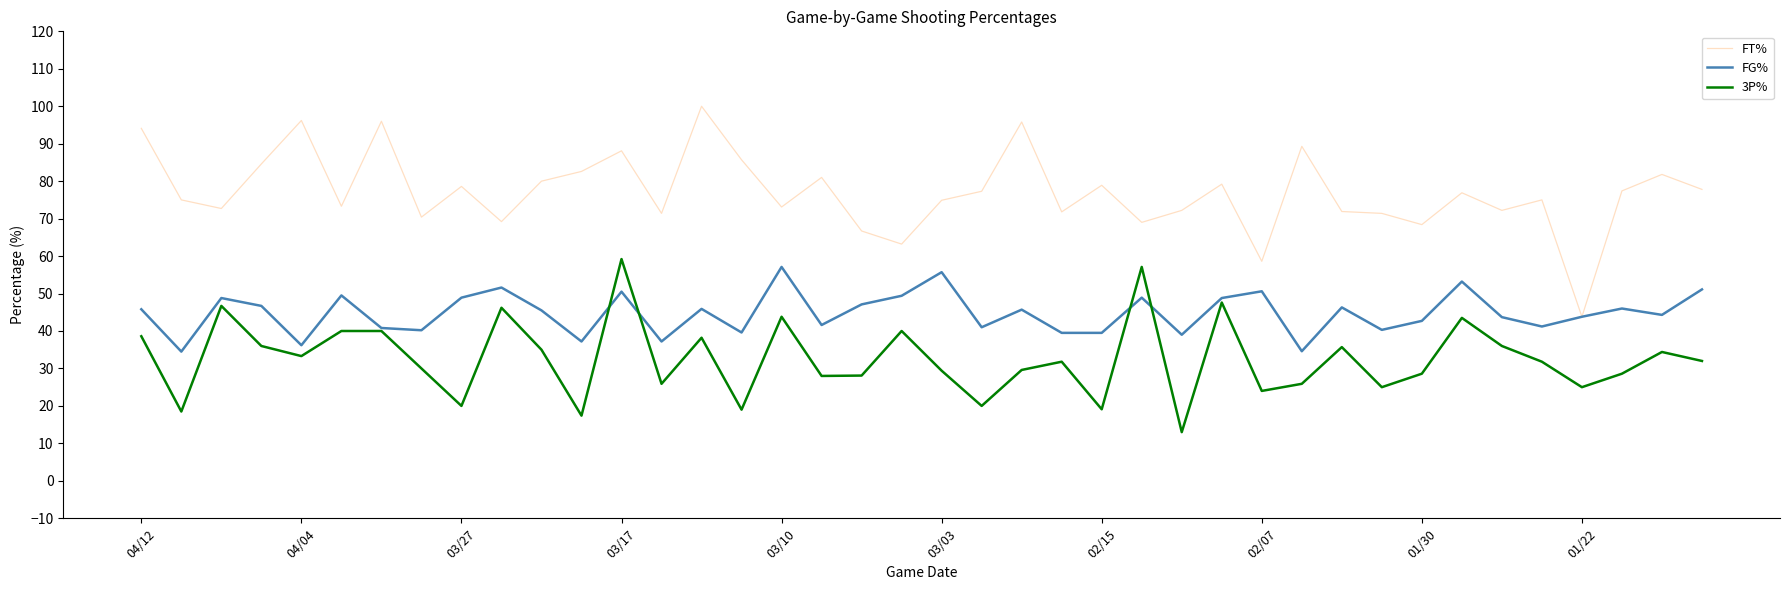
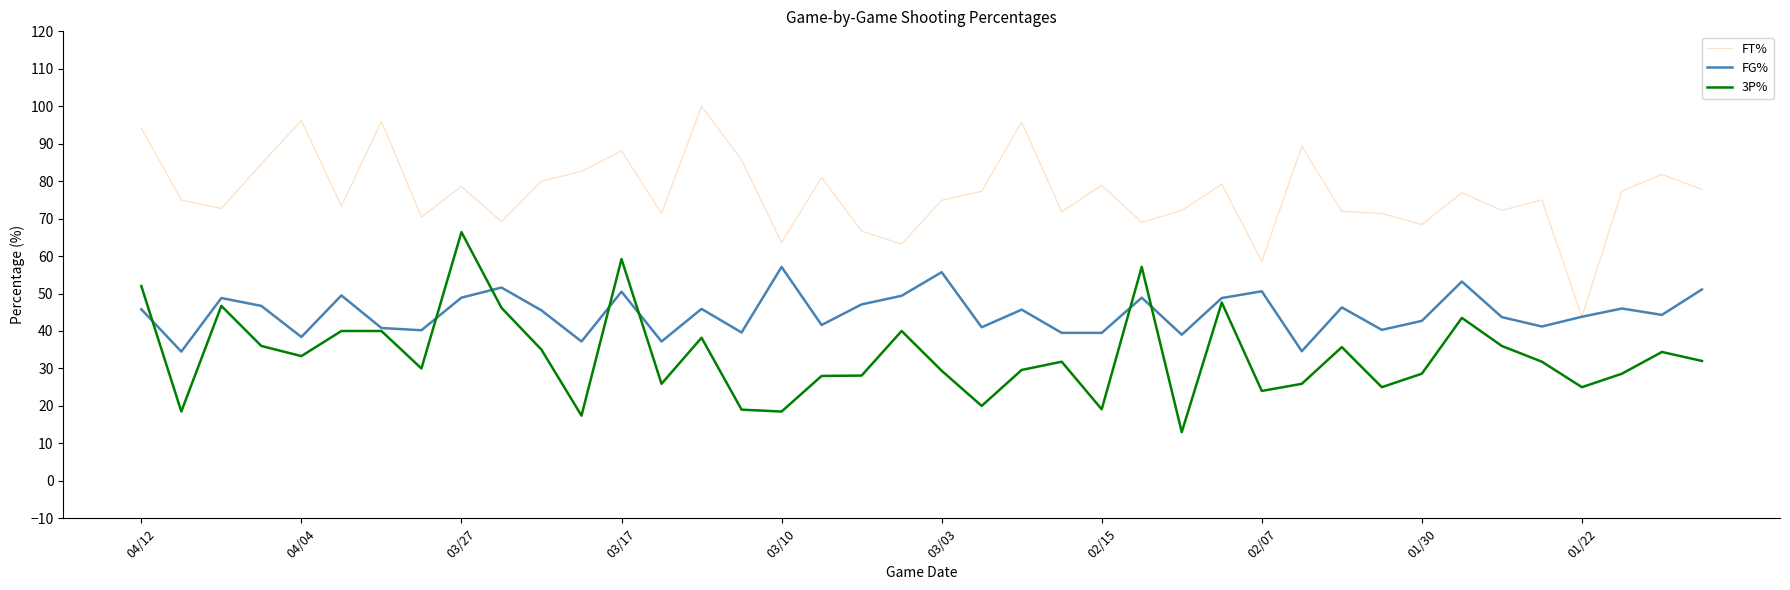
  {
    "FT%": {
      "04/12": 94,
      "04/04": 96,
      "03/27": 79,
      "03/17": 88,
-     "03/10": 73,
+     "03/10": 64,
      "03/03": 75,
      "02/15": 79,
      "02/07": 59,
      "01/30": 68
    },
    "FG%": {
      "04/12": 46,
-     "04/04": 36,
+     "04/04": 38,
      "03/27": 49,
      "03/17": 51,
      "03/10": 57,
      "03/03": 56,
      "02/15": 40,
      "02/07": 51,
      "01/30": 43
    },
    "3P%": {
-     "04/12": 39,
+     "04/12": 52,
      "04/04": 33,
-     "03/27": 20,
+     "03/27": 66,
      "03/17": 59,
-     "03/10": 44,
+     "03/10": 19,
      "03/03": 29,
      "02/15": 19,
      "02/07": 24,
      "01/30": 29,
      "01/22": 25
    }
  }
